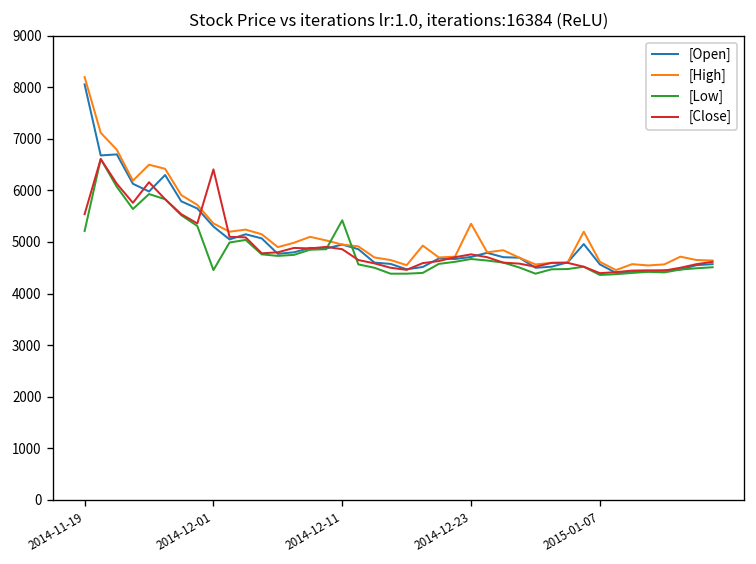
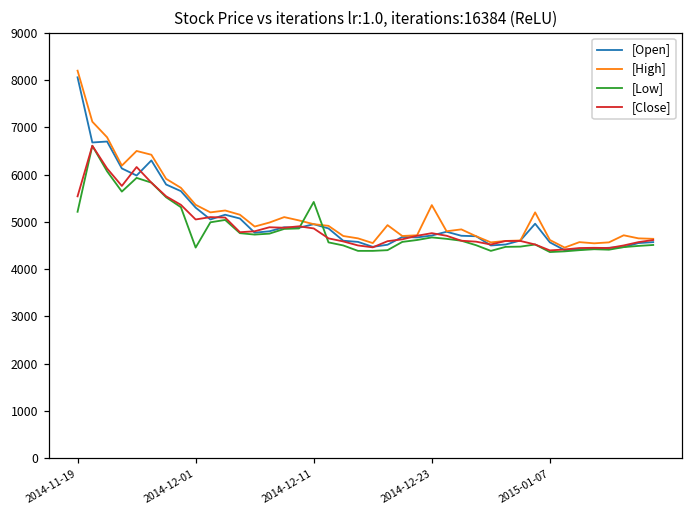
  {
    "[Open]": {
      "2014-11-19": 8100,
      "2014-12-01": 5300
    },
    "[High]": {
      "2014-11-19": 8200,
      "2014-12-01": 5400,
      "2014-12-23": 5400
    },
    "[Low]": {
      "2014-11-19": 5200,
      "2014-12-01": 4500,
      "2014-12-11": 5400
    },
    "[Close]": {
      "2014-11-19": 5500,
-     "2014-12-01": 6400,
+     "2014-12-01": 5100,
      "2014-12-11": 4900
    }
  }
